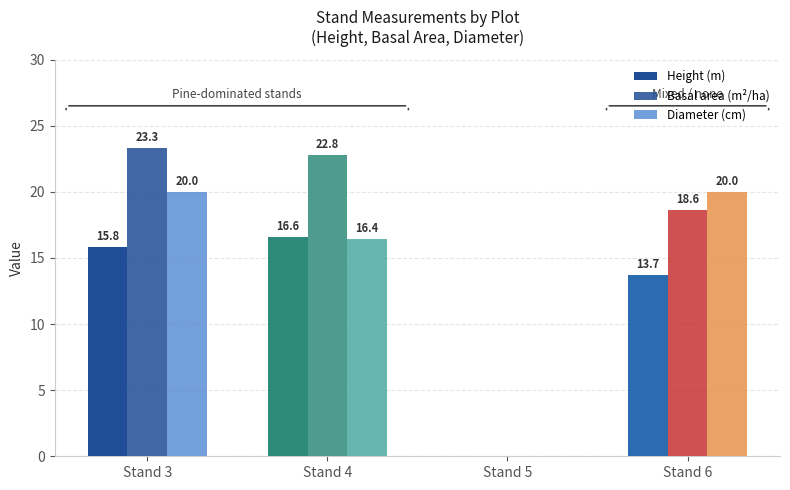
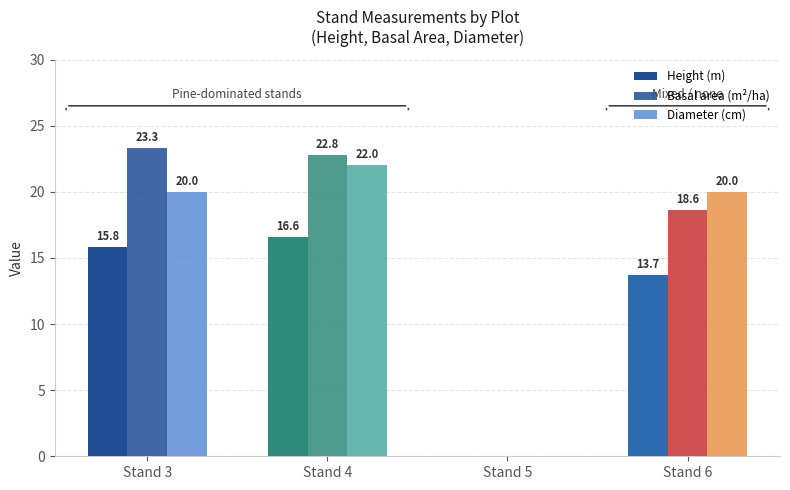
  {
    "Diameter (cm)": {
      "Stand 3": 20.0,
-     "Stand 4": 16.4,
+     "Stand 4": 22.0,
      "Stand 6": 20.0
    }
  }
